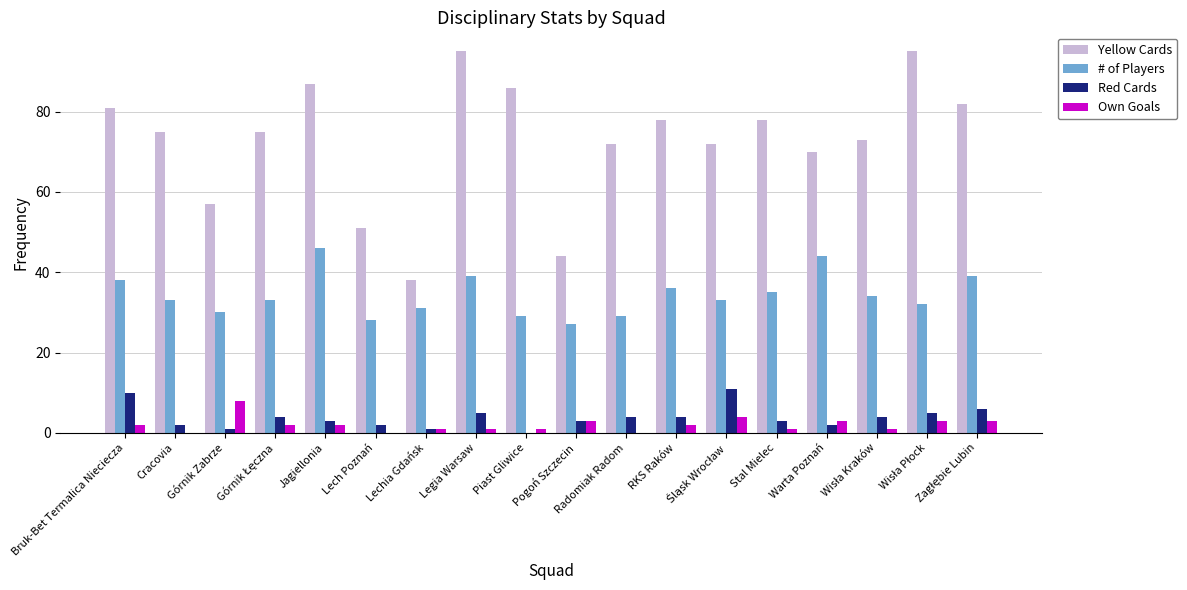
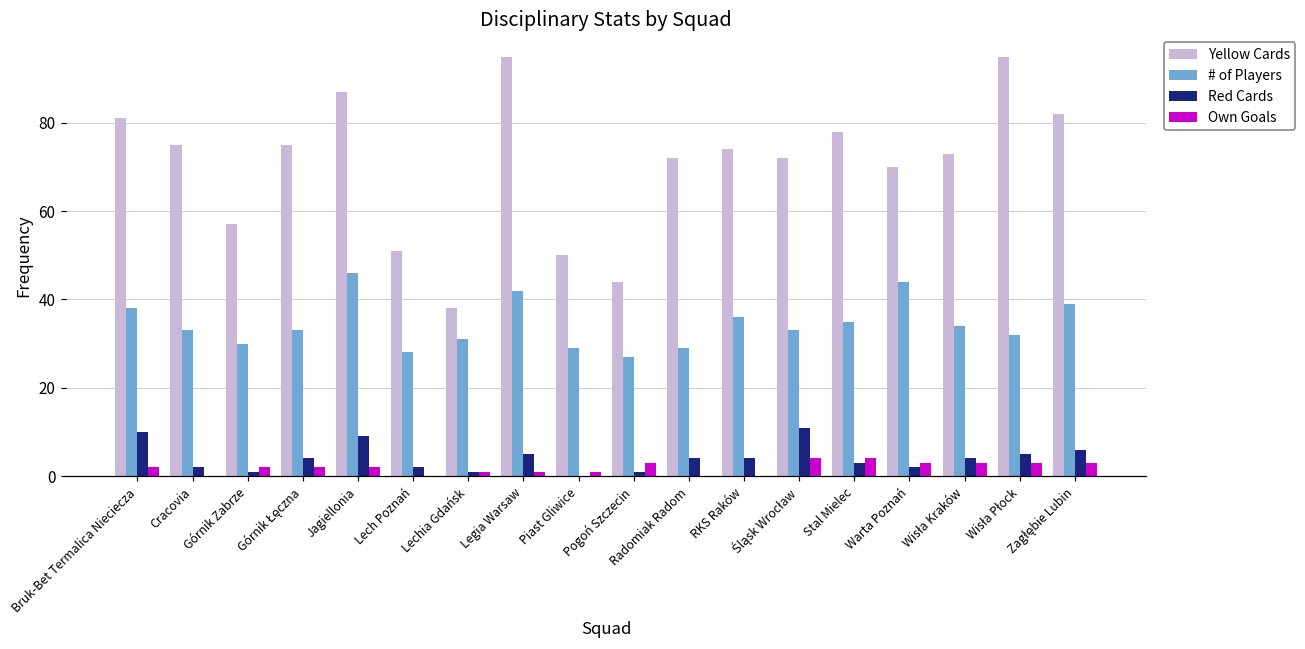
  {
    "Yellow Cards": {
      "Bruk-Bet Termalica Nieciecza": 81,
      "Cracovia": 75,
      "Górnik Zabrze": 57,
      "Górnik Łęczna": 75,
      "Jagiellonia": 87,
      "Lech Poznań": 51,
      "Lechia Gdańsk": 38,
      "Legia Warsaw": 95,
-     "Piast Gliwice": 86,
+     "Piast Gliwice": 50,
      "Pogoń Szczecin": 44,
      "Radomiak Radom": 72,
-     "RKS Raków": 78,
+     "RKS Raków": 74,
      "Śląsk Wrocław": 72,
      "Stal Mielec": 78,
      "Warta Poznań": 70,
      "Wisła Kraków": 73,
      "Wisła Płock": 95,
      "Zagłębie Lubin": 82
    },
    "# of Players": {
      "Bruk-Bet Termalica Nieciecza": 38,
      "Cracovia": 33,
      "Górnik Zabrze": 30,
      "Górnik Łęczna": 33,
      "Jagiellonia": 46,
      "Lech Poznań": 28,
      "Lechia Gdańsk": 31,
-     "Legia Warsaw": 39,
+     "Legia Warsaw": 42,
      "Piast Gliwice": 29,
      "Pogoń Szczecin": 27,
      "Radomiak Radom": 29,
      "RKS Raków": 36,
      "Śląsk Wrocław": 33,
      "Stal Mielec": 35,
      "Warta Poznań": 44,
      "Wisła Kraków": 34,
      "Wisła Płock": 32,
      "Zagłębie Lubin": 39
    },
    "Red Cards": {
      "Bruk-Bet Termalica Nieciecza": 10,
      "Cracovia": 2,
      "Górnik Zabrze": 1,
      "Górnik Łęczna": 4,
-     "Jagiellonia": 3,
+     "Jagiellonia": 9,
      "Lech Poznań": 2,
      "Lechia Gdańsk": 1,
      "Legia Warsaw": 5,
      "Piast Gliwice": 0,
-     "Pogoń Szczecin": 3,
+     "Pogoń Szczecin": 1,
      "Radomiak Radom": 4,
      "RKS Raków": 4,
      "Śląsk Wrocław": 11,
      "Stal Mielec": 3,
      "Warta Poznań": 2,
      "Wisła Kraków": 4,
      "Wisła Płock": 5,
      "Zagłębie Lubin": 6
    },
    "Own Goals": {
      "Bruk-Bet Termalica Nieciecza": 2,
      "Cracovia": 0,
-     "Górnik Zabrze": 8,
+     "Górnik Zabrze": 2,
      "Górnik Łęczna": 2,
      "Jagiellonia": 2,
      "Lech Poznań": 0,
      "Lechia Gdańsk": 1,
      "Legia Warsaw": 1,
      "Piast Gliwice": 1,
      "Pogoń Szczecin": 3,
      "Radomiak Radom": 0,
-     "RKS Raków": 2,
+     "RKS Raków": 0,
      "Śląsk Wrocław": 4,
-     "Stal Mielec": 1,
+     "Stal Mielec": 4,
      "Warta Poznań": 3,
-     "Wisła Kraków": 1,
+     "Wisła Kraków": 3,
      "Wisła Płock": 3,
      "Zagłębie Lubin": 3
    }
  }
